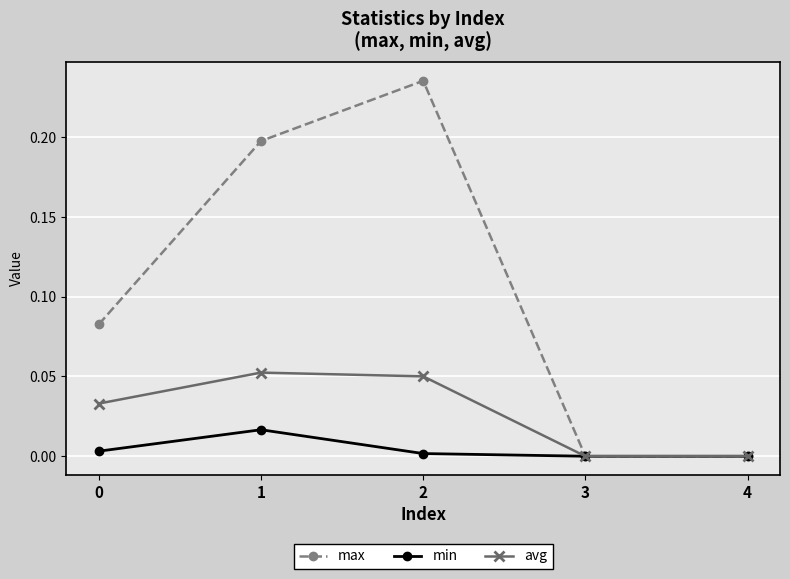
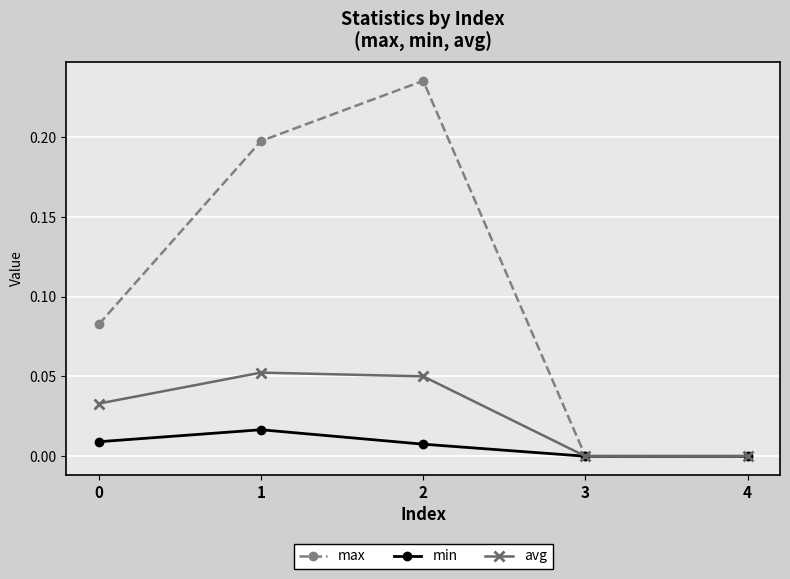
  {
    "min": {
-     "0": 0.003,
+     "0": 0.009,
      "1": 0.017,
-     "2": 0.002
+     "2": 0.008
    }
  }
